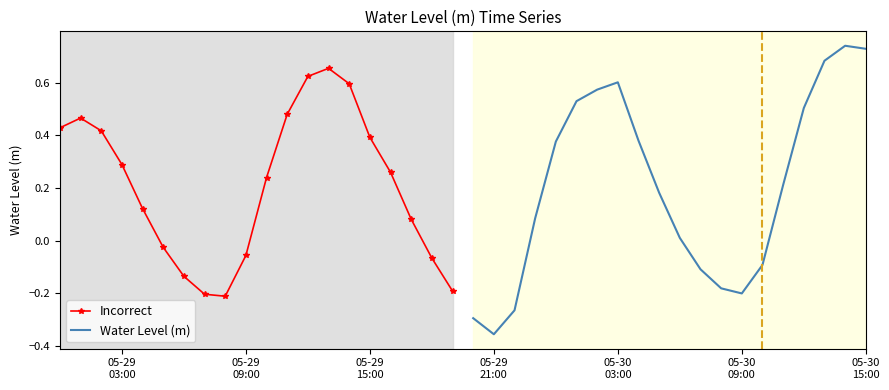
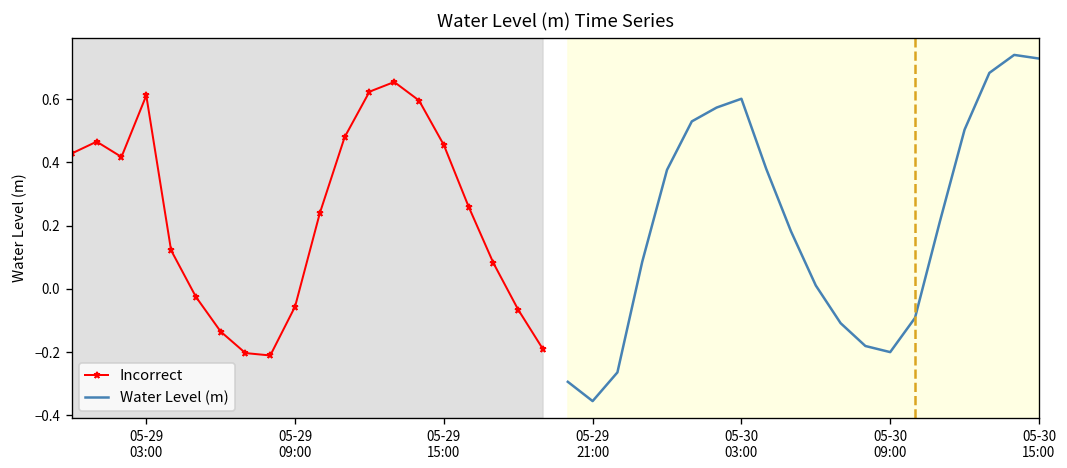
  {
    "Incorrect": {
-     "05-29 03:00": 0.29,
+     "05-29 03:00": 0.61,
      "05-29 09:00": -0.06,
-     "05-29 15:00": 0.39
+     "05-29 15:00": 0.46
    },
    "Water Level (m)": {
      "05-29 21:00": -0.36,
      "05-30 03:00": 0.60,
      "05-30 09:00": -0.20,
      "05-30 15:00": 0.73
    }
  }
